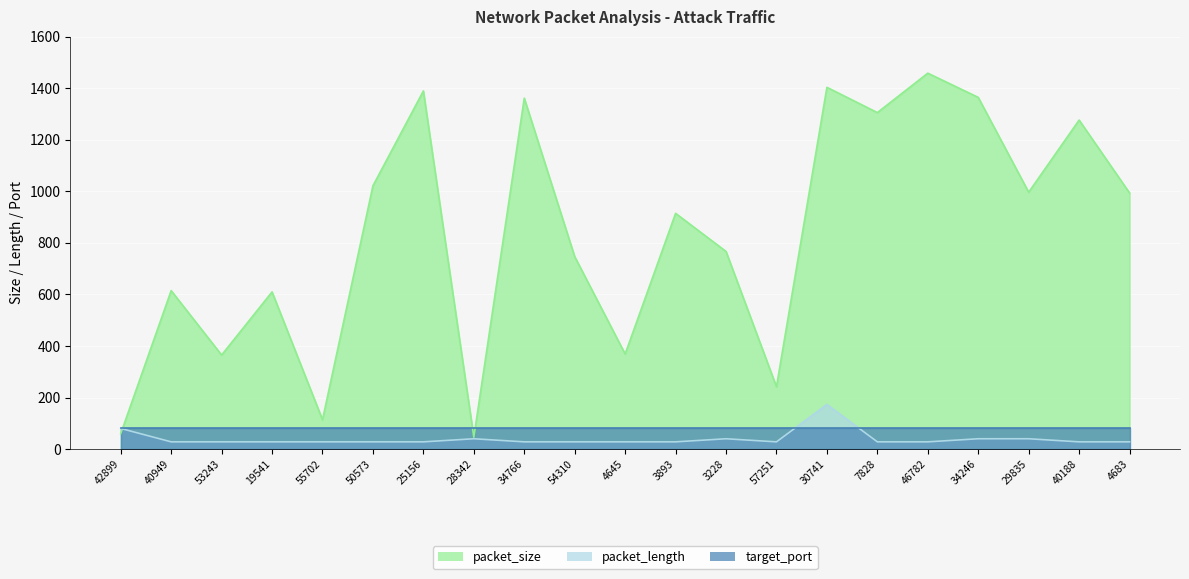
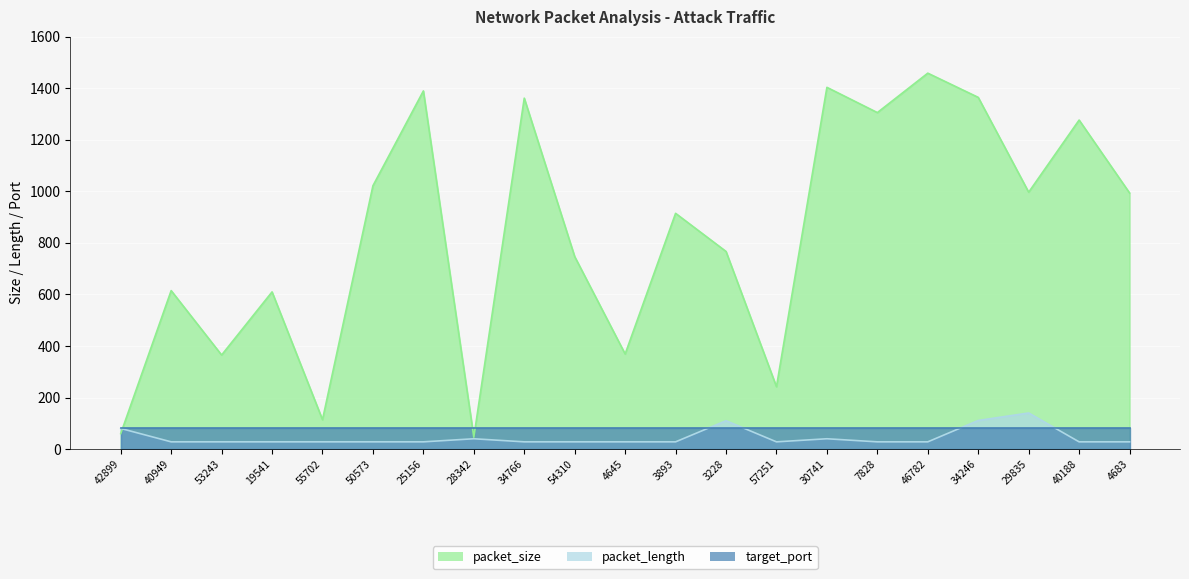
  {
    "packet_size": {
      "42899": 60,
      "40949": 620,
      "53243": 370,
      "19541": 610,
      "55702": 110,
      "50573": 1020,
      "25156": 1390,
      "34766": 1360,
      "54310": 750,
      "4645": 370,
      "3893": 920,
      "3228": 770,
      "57251": 240,
      "30741": 1400,
      "7828": 1310,
      "46782": 1460,
      "34246": 1370,
      "29835": 1000,
      "40188": 1280,
      "4683": 990
    },
    "packet_length": {
      "40949": 30,
      "53243": 30,
      "19541": 30,
      "55702": 30,
      "50573": 30,
      "25156": 30,
      "34766": 30,
      "54310": 30,
      "4645": 30,
      "3893": 30,
-     "3228": 40,
+     "3228": 110,
      "57251": 30,
-     "30741": 170,
+     "30741": 40,
      "7828": 30,
      "46782": 30,
-     "34246": 40,
-     "29835": 40,
+     "34246": 110,
+     "29835": 140,
      "40188": 30,
      "4683": 30
    },
    "target_port": {
      "40949": 80,
      "53243": 80,
      "19541": 80,
      "55702": 80,
      "50573": 80,
      "25156": 80,
      "28342": 80,
      "34766": 80,
      "54310": 80,
      "4645": 80,
      "3893": 80,
      "3228": 80,
      "57251": 80,
      "30741": 80,
      "7828": 80,
      "46782": 80,
      "34246": 80,
      "29835": 80,
      "40188": 80,
      "4683": 80
    }
  }
